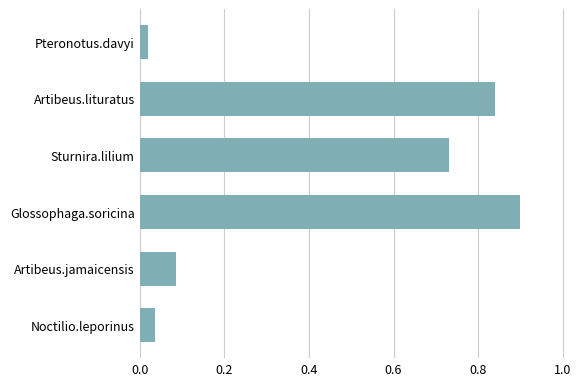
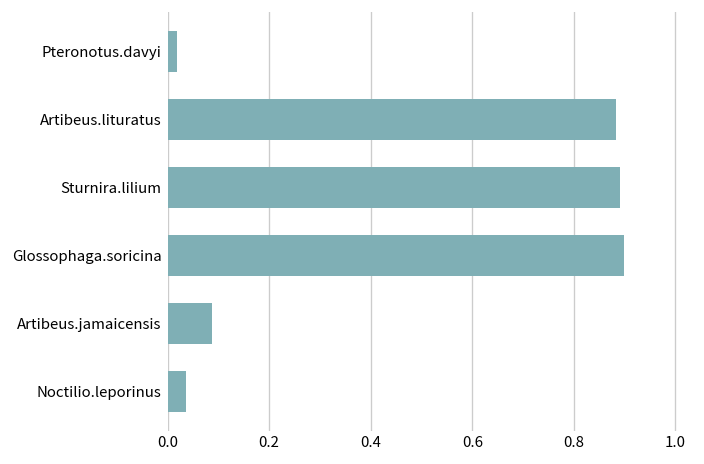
  {
    "Pteronotus.davyi": 0.02,
-   "Artibeus.lituratus": 0.84,
-   "Sturnira.lilium": 0.73,
+   "Artibeus.lituratus": 0.88,
+   "Sturnira.lilium": 0.89,
    "Glossophaga.soricina": 0.90,
    "Artibeus.jamaicensis": 0.09,
    "Noctilio.leporinus": 0.04
  }
